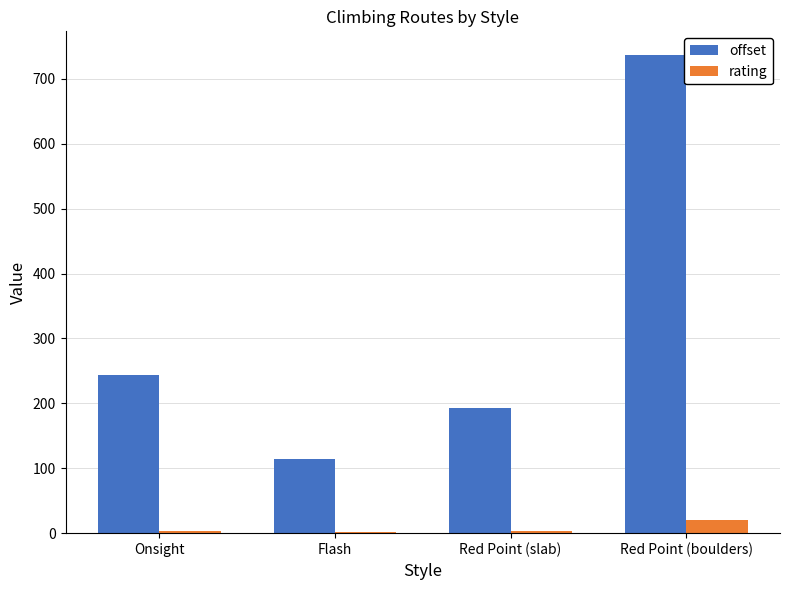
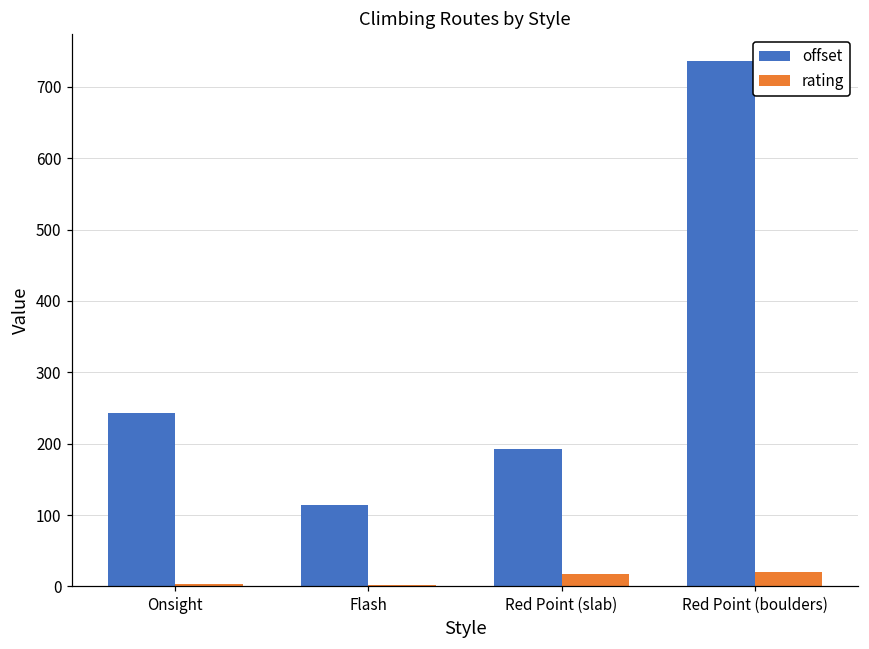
  {
    "offset": {
      "Onsight": 240,
      "Flash": 110,
      "Red Point (slab)": 190,
      "Red Point (boulders)": 740
    },
    "rating": {
-     "Red Point (slab)": 0,
+     "Red Point (slab)": 20,
      "Red Point (boulders)": 20
    }
  }
